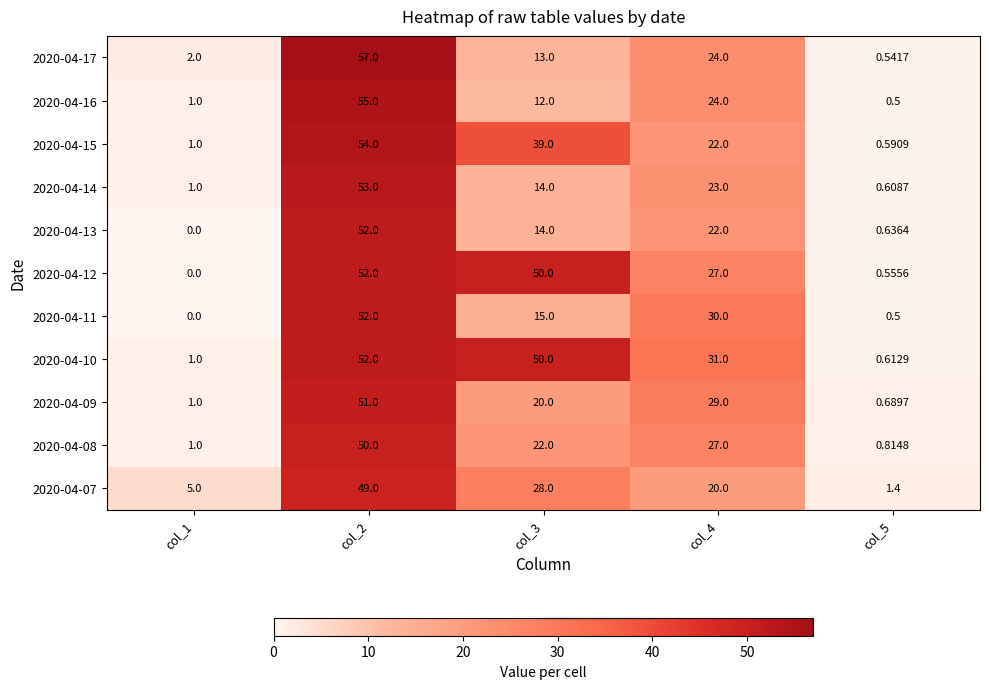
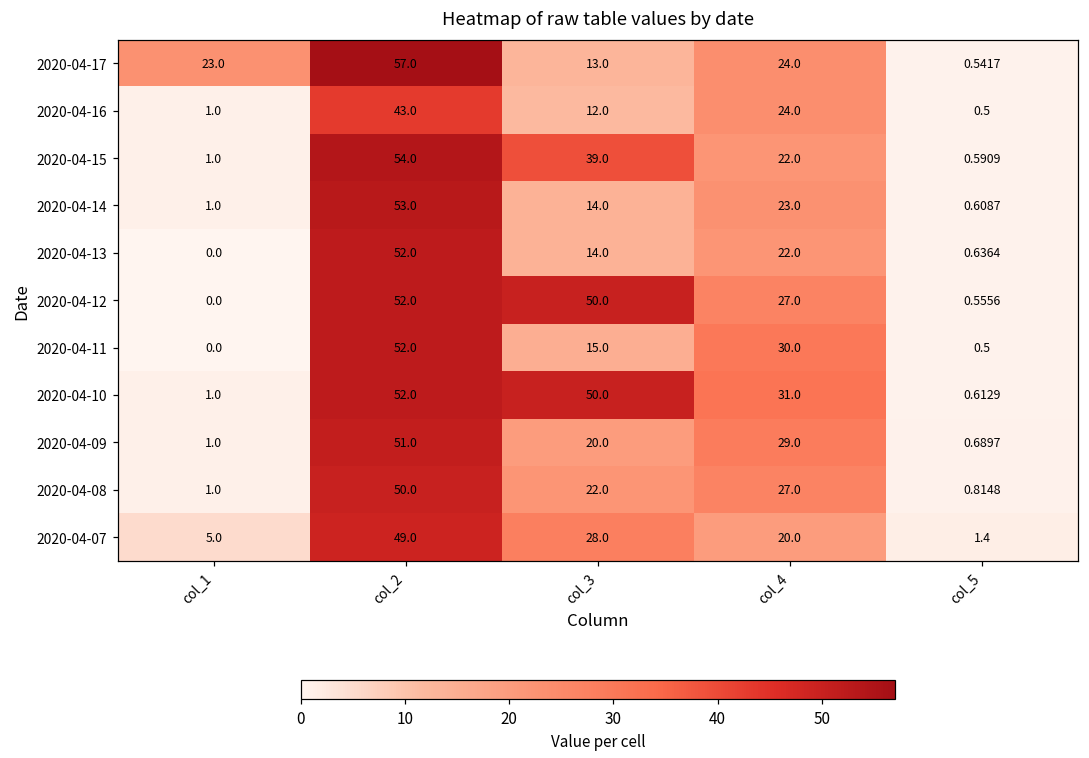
  {
    "2020-04-17": {
-     "col_1": 2.0,
+     "col_1": 23.0,
      "col_2": 57.0,
      "col_3": 13.0,
      "col_4": 24.0,
      "col_5": 0.5417
    },
    "2020-04-16": {
      "col_1": 1.0,
-     "col_2": 55.0,
+     "col_2": 43.0,
      "col_3": 12.0,
      "col_4": 24.0,
      "col_5": 0.5
    },
    "2020-04-15": {
      "col_1": 1.0,
      "col_2": 54.0,
      "col_3": 39.0,
      "col_4": 22.0,
      "col_5": 0.5909
    },
    "2020-04-14": {
      "col_1": 1.0,
      "col_2": 53.0,
      "col_3": 14.0,
      "col_4": 23.0,
      "col_5": 0.6087
    },
    "2020-04-13": {
      "col_1": 0.0,
      "col_2": 52.0,
      "col_3": 14.0,
      "col_4": 22.0,
      "col_5": 0.6364
    },
    "2020-04-12": {
      "col_1": 0.0,
      "col_2": 52.0,
      "col_3": 50.0,
      "col_4": 27.0,
      "col_5": 0.5556
    },
    "2020-04-11": {
      "col_1": 0.0,
      "col_2": 52.0,
      "col_3": 15.0,
      "col_4": 30.0,
      "col_5": 0.5
    },
    "2020-04-10": {
      "col_1": 1.0,
      "col_2": 52.0,
      "col_3": 50.0,
      "col_4": 31.0,
      "col_5": 0.6129
    },
    "2020-04-09": {
      "col_1": 1.0,
      "col_2": 51.0,
      "col_3": 20.0,
      "col_4": 29.0,
      "col_5": 0.6897
    },
    "2020-04-08": {
      "col_1": 1.0,
      "col_2": 50.0,
      "col_3": 22.0,
      "col_4": 27.0,
      "col_5": 0.8148
    },
    "2020-04-07": {
      "col_1": 5.0,
      "col_2": 49.0,
      "col_3": 28.0,
      "col_4": 20.0,
      "col_5": 1.4
    }
  }
